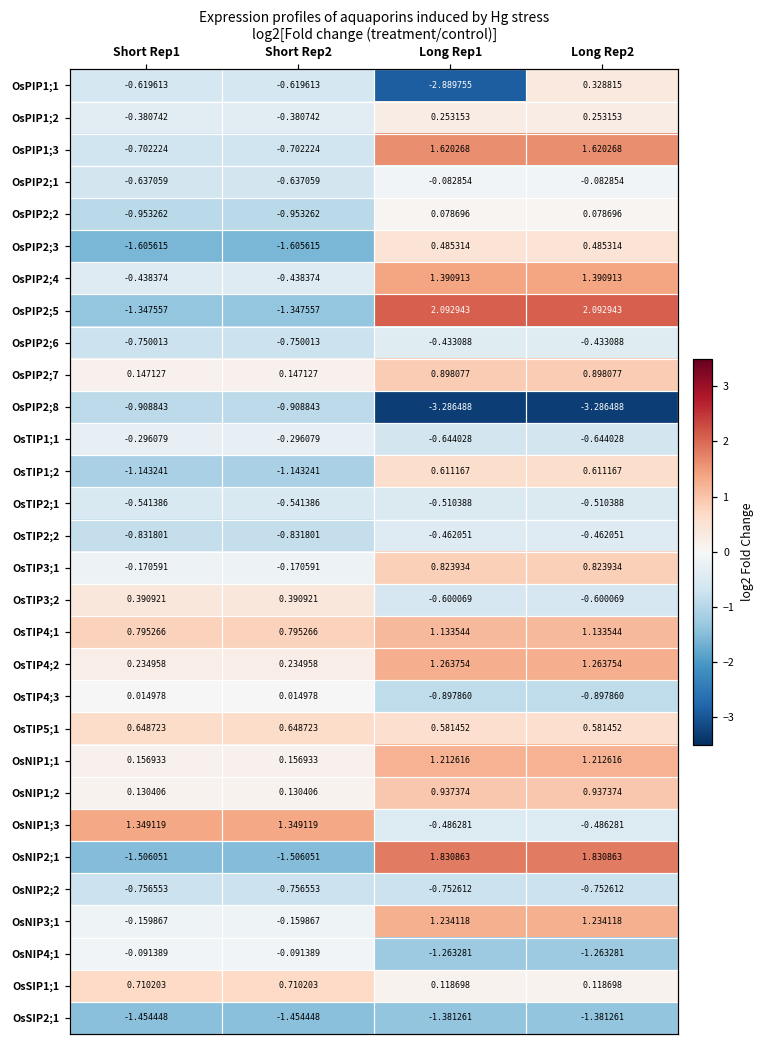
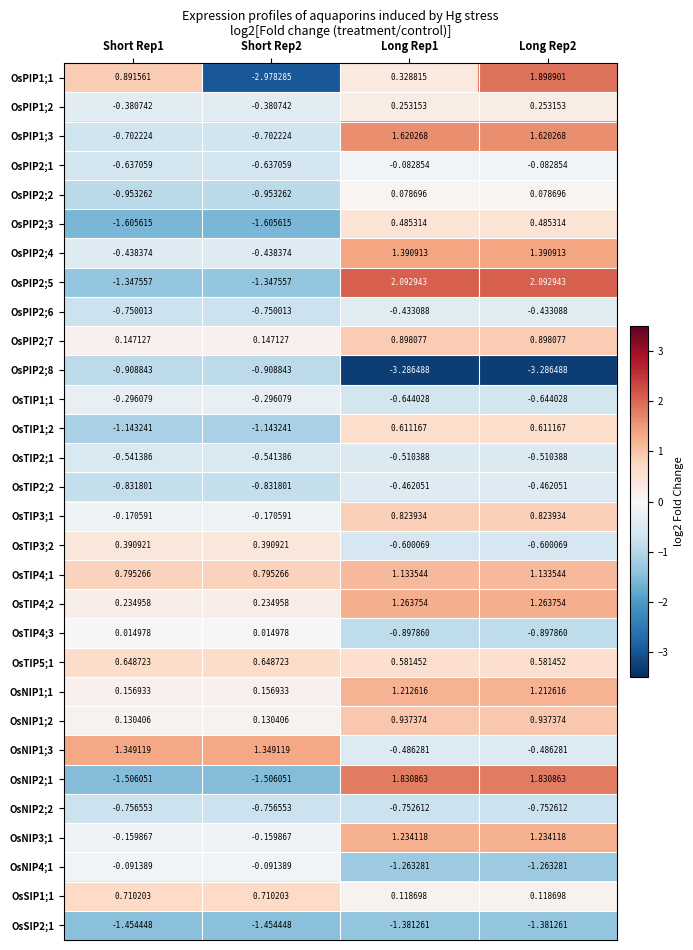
  {
    "OsPIP1;1": {
-     "Short Rep1": -0.619613,
-     "Short Rep2": -0.619613,
-     "Long Rep1": -2.889755,
-     "Long Rep2": 0.328815
+     "Short Rep1": 0.891561,
+     "Short Rep2": -2.978285,
+     "Long Rep1": 0.328815,
+     "Long Rep2": 1.898901
    },
    "OsPIP1;2": {
      "Short Rep1": -0.380742,
      "Short Rep2": -0.380742,
      "Long Rep1": 0.253153,
      "Long Rep2": 0.253153
    },
    "OsPIP1;3": {
      "Short Rep1": -0.702224,
      "Short Rep2": -0.702224,
      "Long Rep1": 1.620268,
      "Long Rep2": 1.620268
    },
    "OsPIP2;1": {
      "Short Rep1": -0.637059,
      "Short Rep2": -0.637059,
      "Long Rep1": -0.082854,
      "Long Rep2": -0.082854
    },
    "OsPIP2;2": {
      "Short Rep1": -0.953262,
      "Short Rep2": -0.953262,
      "Long Rep1": 0.078696,
      "Long Rep2": 0.078696
    },
    "OsPIP2;3": {
      "Short Rep1": -1.605615,
      "Short Rep2": -1.605615,
      "Long Rep1": 0.485314,
      "Long Rep2": 0.485314
    },
    "OsPIP2;4": {
      "Short Rep1": -0.438374,
      "Short Rep2": -0.438374,
      "Long Rep1": 1.390913,
      "Long Rep2": 1.390913
    },
    "OsPIP2;5": {
      "Short Rep1": -1.347557,
      "Short Rep2": -1.347557,
      "Long Rep1": 2.092943,
      "Long Rep2": 2.092943
    },
    "OsPIP2;6": {
      "Short Rep1": -0.750013,
      "Short Rep2": -0.750013,
      "Long Rep1": -0.433088,
      "Long Rep2": -0.433088
    },
    "OsPIP2;7": {
      "Short Rep1": 0.147127,
      "Short Rep2": 0.147127,
      "Long Rep1": 0.898077,
      "Long Rep2": 0.898077
    },
    "OsPIP2;8": {
      "Short Rep1": -0.908843,
      "Short Rep2": -0.908843,
      "Long Rep1": -3.286488,
      "Long Rep2": -3.286488
    },
    "OsTIP1;1": {
      "Short Rep1": -0.296079,
      "Short Rep2": -0.296079,
      "Long Rep1": -0.644028,
      "Long Rep2": -0.644028
    },
    "OsTIP1;2": {
      "Short Rep1": -1.143241,
      "Short Rep2": -1.143241,
      "Long Rep1": 0.611167,
      "Long Rep2": 0.611167
    },
    "OsTIP2;1": {
      "Short Rep1": -0.541386,
      "Short Rep2": -0.541386,
      "Long Rep1": -0.510388,
      "Long Rep2": -0.510388
    },
    "OsTIP2;2": {
      "Short Rep1": -0.831801,
      "Short Rep2": -0.831801,
      "Long Rep1": -0.462051,
      "Long Rep2": -0.462051
    },
    "OsTIP3;1": {
      "Short Rep1": -0.170591,
      "Short Rep2": -0.170591,
      "Long Rep1": 0.823934,
      "Long Rep2": 0.823934
    },
    "OsTIP3;2": {
      "Short Rep1": 0.390921,
      "Short Rep2": 0.390921,
      "Long Rep1": -0.600069,
      "Long Rep2": -0.600069
    },
    "OsTIP4;1": {
      "Short Rep1": 0.795266,
      "Short Rep2": 0.795266,
      "Long Rep1": 1.133544,
      "Long Rep2": 1.133544
    },
    "OsTIP4;2": {
      "Short Rep1": 0.234958,
      "Short Rep2": 0.234958,
      "Long Rep1": 1.263754,
      "Long Rep2": 1.263754
    },
    "OsTIP4;3": {
      "Short Rep1": 0.014978,
      "Short Rep2": 0.014978,
      "Long Rep1": -0.897860,
      "Long Rep2": -0.897860
    },
    "OsTIP5;1": {
      "Short Rep1": 0.648723,
      "Short Rep2": 0.648723,
      "Long Rep1": 0.581452,
      "Long Rep2": 0.581452
    },
    "OsNIP1;1": {
      "Short Rep1": 0.156933,
      "Short Rep2": 0.156933,
      "Long Rep1": 1.212616,
      "Long Rep2": 1.212616
    },
    "OsNIP1;2": {
      "Short Rep1": 0.130406,
      "Short Rep2": 0.130406,
      "Long Rep1": 0.937374,
      "Long Rep2": 0.937374
    },
    "OsNIP1;3": {
      "Short Rep1": 1.349119,
      "Short Rep2": 1.349119,
      "Long Rep1": -0.486281,
      "Long Rep2": -0.486281
    },
    "OsNIP2;1": {
      "Short Rep1": -1.506051,
      "Short Rep2": -1.506051,
      "Long Rep1": 1.830863,
      "Long Rep2": 1.830863
    },
    "OsNIP2;2": {
      "Short Rep1": -0.756553,
      "Short Rep2": -0.756553,
      "Long Rep1": -0.752612,
      "Long Rep2": -0.752612
    },
    "OsNIP3;1": {
      "Short Rep1": -0.159867,
      "Short Rep2": -0.159867,
      "Long Rep1": 1.234118,
      "Long Rep2": 1.234118
    },
    "OsNIP4;1": {
      "Short Rep1": -0.091389,
      "Short Rep2": -0.091389,
      "Long Rep1": -1.263281,
      "Long Rep2": -1.263281
    },
    "OsSIP1;1": {
      "Short Rep1": 0.710203,
      "Short Rep2": 0.710203,
      "Long Rep1": 0.118698,
      "Long Rep2": 0.118698
    },
    "OsSIP2;1": {
      "Short Rep1": -1.454448,
      "Short Rep2": -1.454448,
      "Long Rep1": -1.381261,
      "Long Rep2": -1.381261
    }
  }
